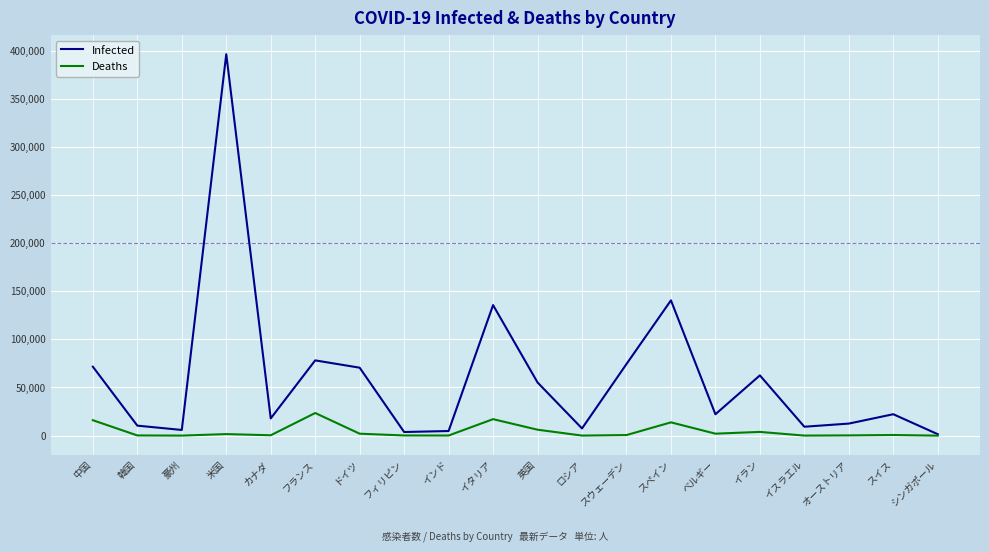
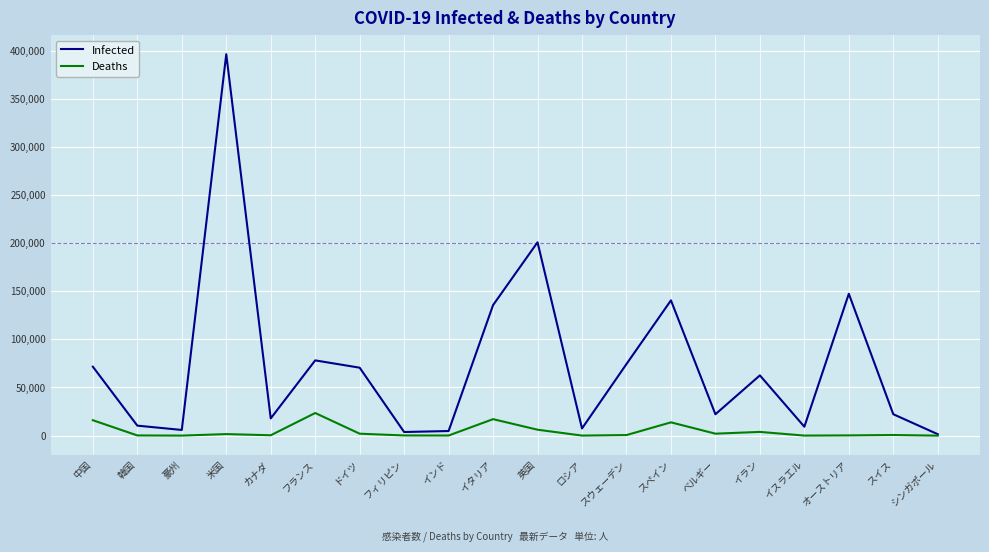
  {
    "Infected": {
      "中国": "70,000",
      "韓国": "10,000",
      "豪州": "10,000",
      "米国": "400,000",
      "カナダ": "20,000",
      "フランス": "80,000",
      "ドイツ": "70,000",
      "フィリピン": "0",
      "インド": "0",
      "イタリア": "140,000",
-     "英国": "60,000",
+     "英国": "200,000",
      "ロシア": "10,000",
      "スウェーデン": "70,000",
      "スペイン": "140,000",
      "ベルギー": "20,000",
      "イラン": "60,000",
      "イスラエル": "10,000",
-     "オーストリア": "10,000",
+     "オーストリア": "150,000",
      "スイス": "20,000"
    },
    "Deaths": {
      "中国": "20,000",
      "韓国": "0",
      "豪州": "0",
      "米国": "0",
      "カナダ": "0",
      "フランス": "20,000",
      "ドイツ": "0",
      "フィリピン": "0",
      "インド": "0",
      "イタリア": "20,000",
      "英国": "10,000",
      "ロシア": "0",
      "スウェーデン": "0",
      "スペイン": "10,000",
      "ベルギー": "0",
      "イラン": "0",
      "イスラエル": "0",
      "オーストリア": "0",
      "スイス": "0"
    }
  }
